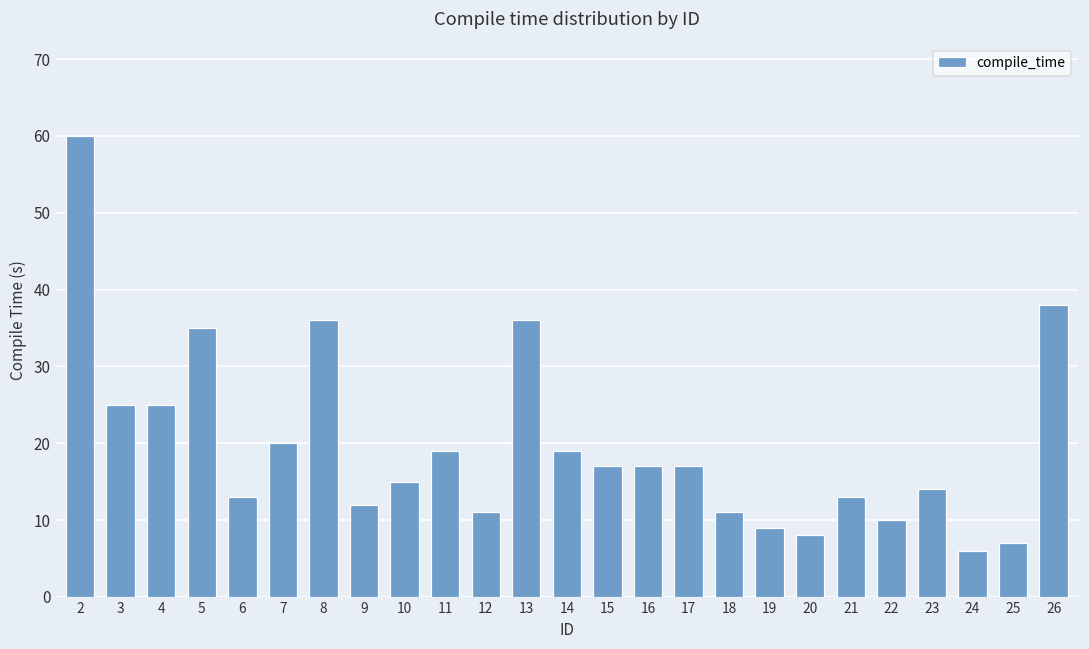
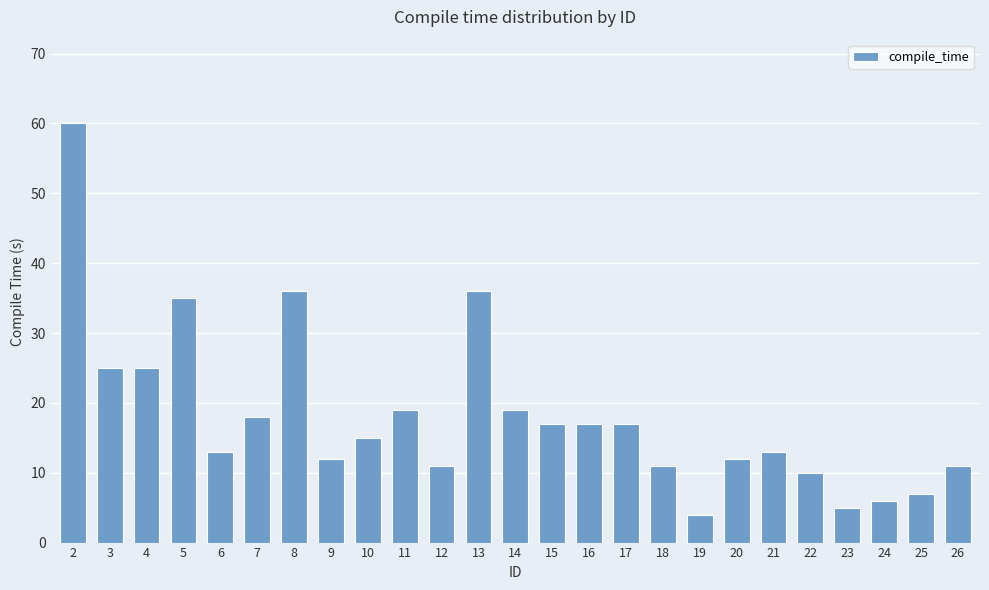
  {
    "2": 60,
    "3": 25,
    "4": 25,
    "5": 35,
    "6": 13,
-   "7": 20,
+   "7": 18,
    "8": 36,
    "9": 12,
    "10": 15,
    "11": 19,
    "12": 11,
    "13": 36,
    "14": 19,
    "15": 17,
    "16": 17,
    "17": 17,
    "18": 11,
-   "19": 9,
-   "20": 8,
+   "19": 4,
+   "20": 12,
    "21": 13,
    "22": 10,
-   "23": 14,
+   "23": 5,
    "24": 6,
    "25": 7,
-   "26": 38
+   "26": 11
  }
